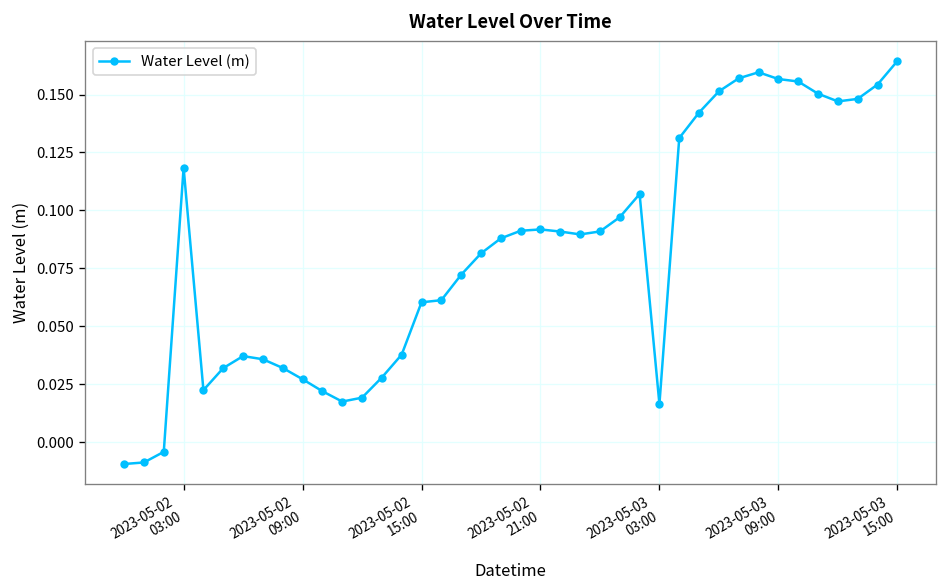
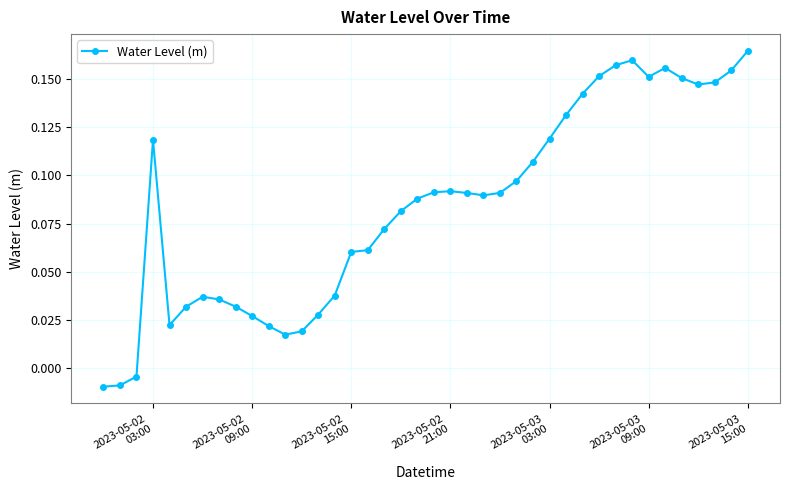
  {
    "2023-05-02 03:00": 0.118,
    "2023-05-02 09:00": 0.027,
    "2023-05-02 15:00": 0.060,
    "2023-05-02 21:00": 0.092,
-   "2023-05-03 03:00": 0.016,
-   "2023-05-03 09:00": 0.157,
+   "2023-05-03 03:00": 0.119,
+   "2023-05-03 09:00": 0.151,
    "2023-05-03 15:00": 0.164
  }
